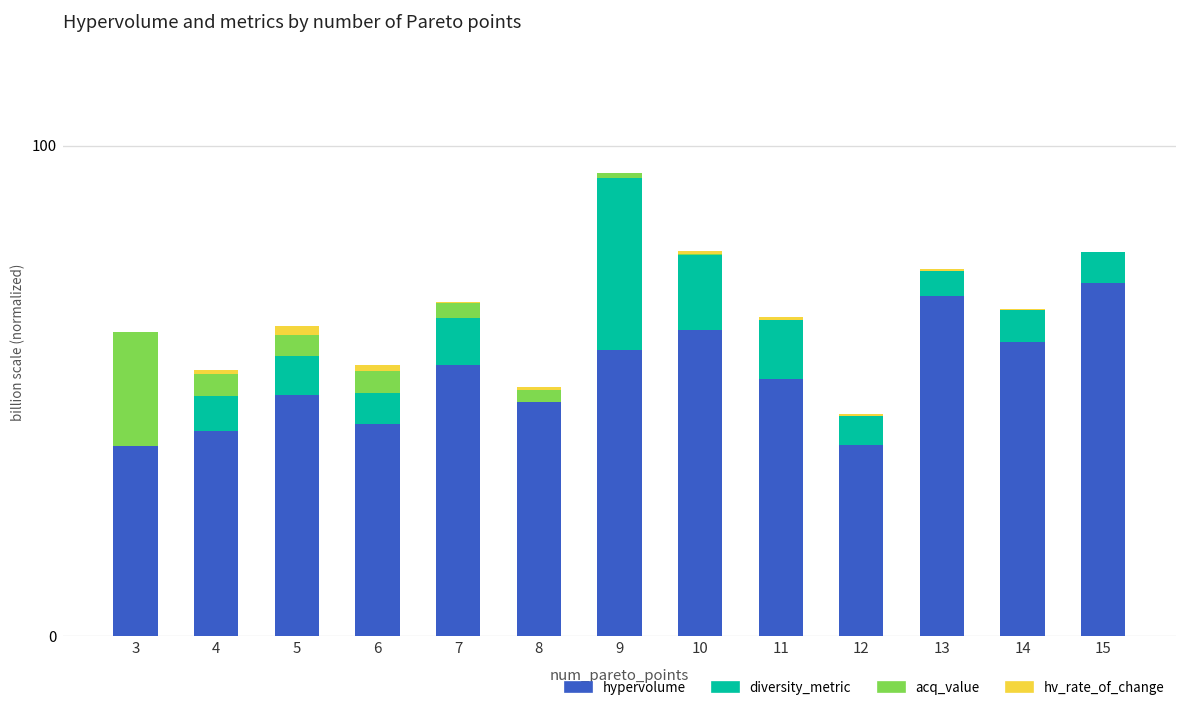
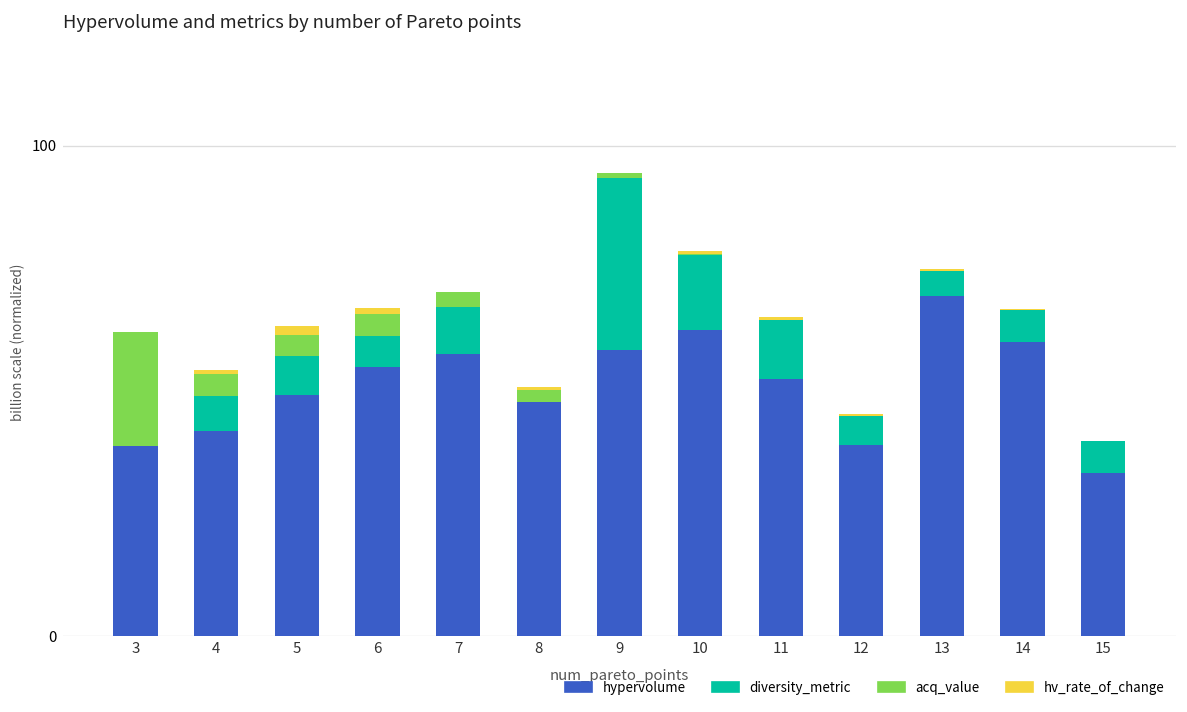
  {
    "hypervolume": {
      "3": 39,
      "4": 42,
      "5": 49,
-     "6": 43,
-     "7": 55,
+     "6": 55,
+     "7": 58,
      "8": 48,
      "9": 58,
      "10": 62,
      "11": 52,
      "12": 39,
      "13": 69,
      "14": 60,
-     "15": 72
+     "15": 33
    }
  }
